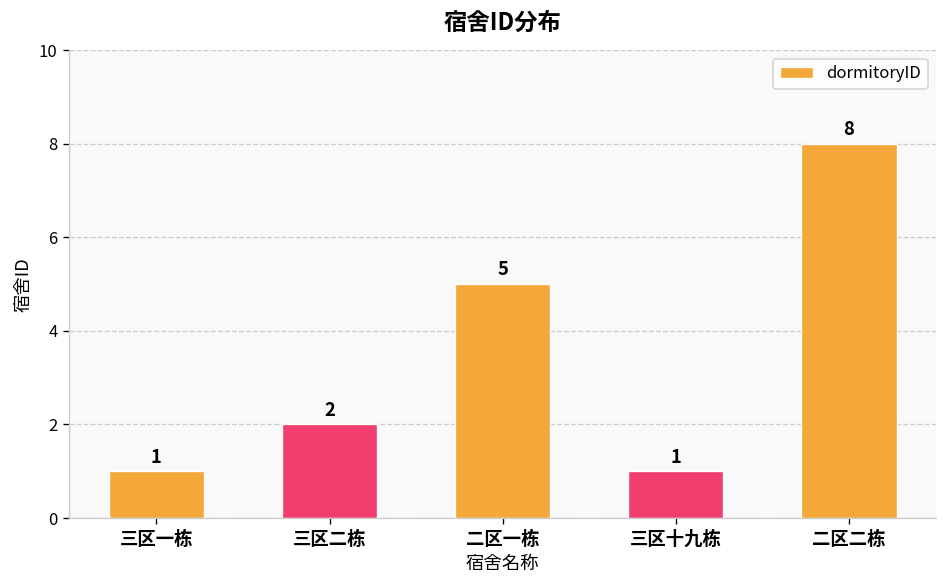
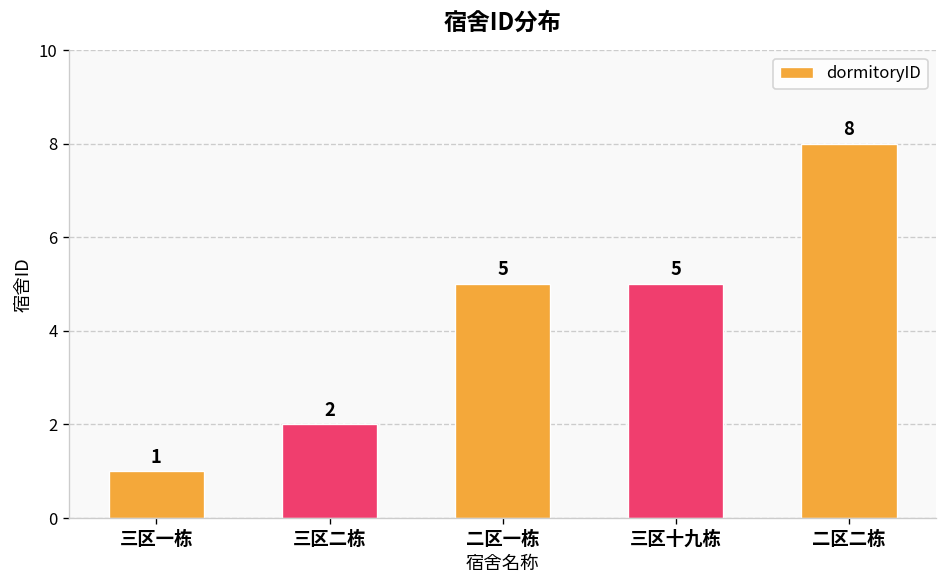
  {
    "三区一栋": 1,
    "三区二栋": 2,
    "二区一栋": 5,
-   "三区十九栋": 1,
+   "三区十九栋": 5,
    "二区二栋": 8
  }
